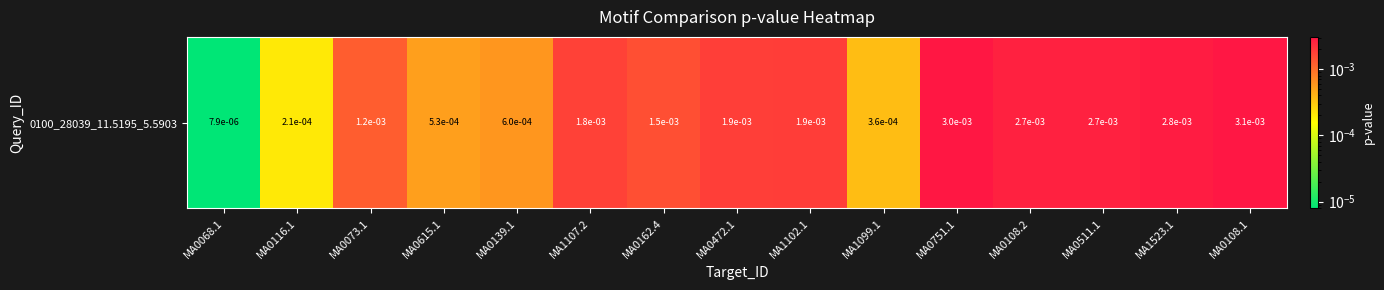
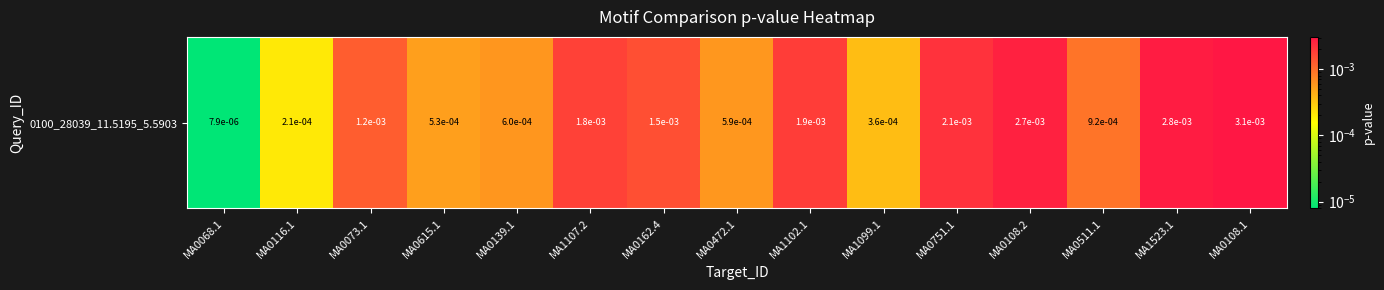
  {
    "0100_28039_11.5195_5.5903": {
      "MA0068.1": "7.9e-06",
      "MA0116.1": "2.1e-04",
      "MA0073.1": "1.2e-03",
      "MA0615.1": "5.3e-04",
      "MA0139.1": "6.0e-04",
      "MA1107.2": "1.8e-03",
      "MA0162.4": "1.5e-03",
-     "MA0472.1": "1.9e-03",
+     "MA0472.1": "5.9e-04",
      "MA1102.1": "1.9e-03",
      "MA1099.1": "3.6e-04",
-     "MA0751.1": "3.0e-03",
+     "MA0751.1": "2.1e-03",
      "MA0108.2": "2.7e-03",
-     "MA0511.1": "2.7e-03",
+     "MA0511.1": "9.2e-04",
      "MA1523.1": "2.8e-03",
      "MA0108.1": "3.1e-03"
    }
  }
